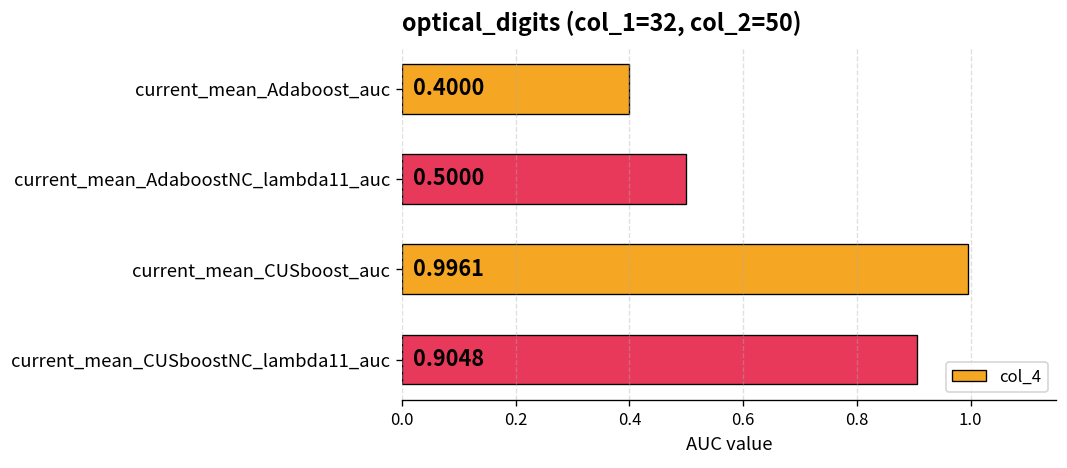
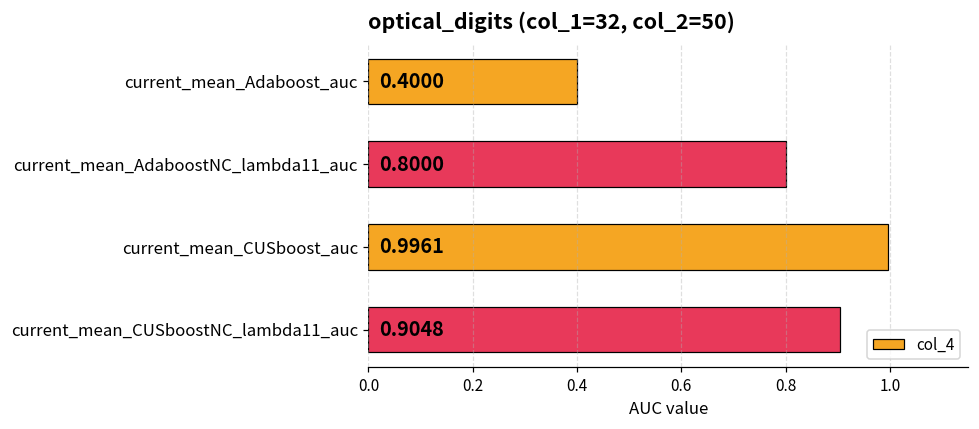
  {
    "current_mean_Adaboost_auc": 0.4000,
-   "current_mean_AdaboostNC_lambda11_auc": 0.5000,
+   "current_mean_AdaboostNC_lambda11_auc": 0.8000,
    "current_mean_CUSboost_auc": 0.9961,
    "current_mean_CUSboostNC_lambda11_auc": 0.9048
  }
